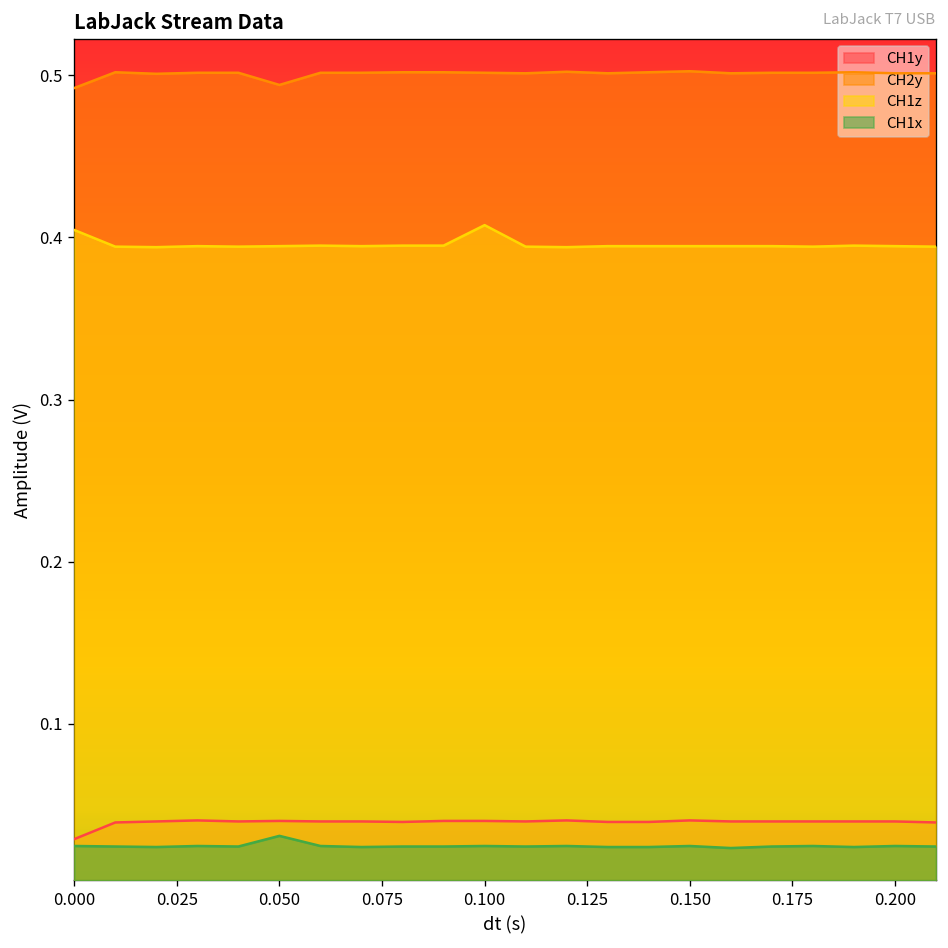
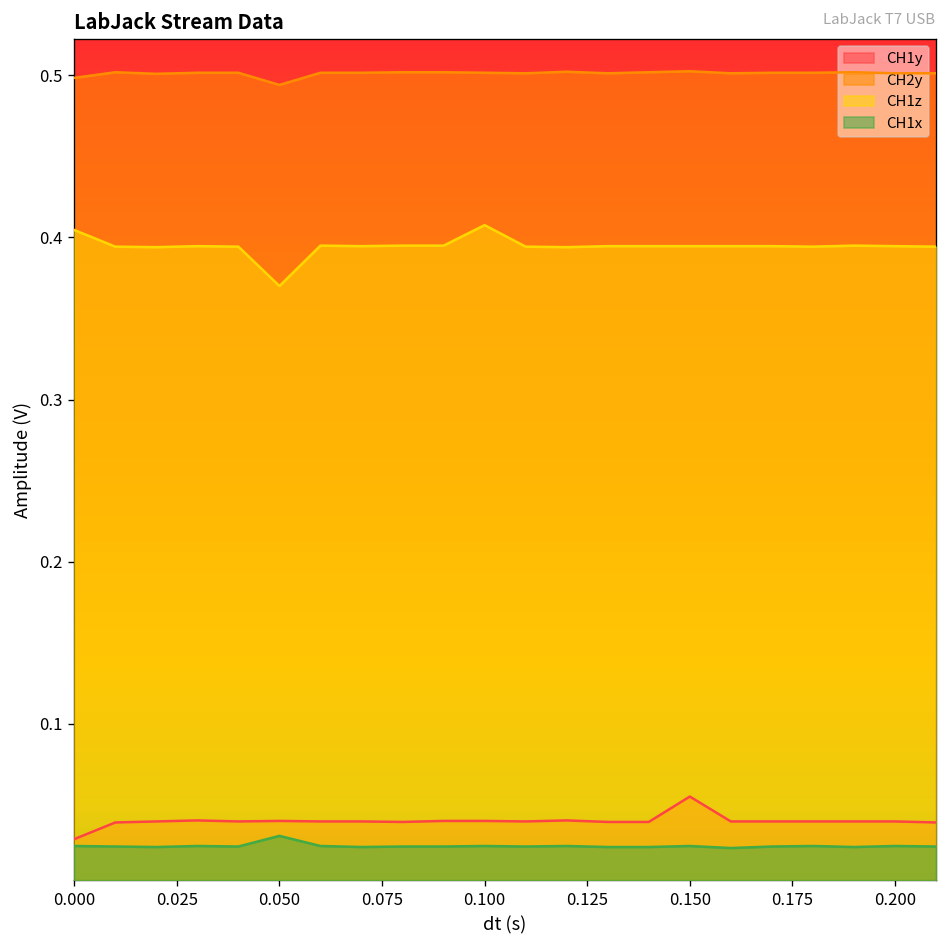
  {
    "CH1y": {
      "0.000": 0.029,
      "0.050": 0.040,
      "0.100": 0.040,
-     "0.150": 0.040,
+     "0.150": 0.055,
      "0.200": 0.040
    },
    "CH2y": {
-     "0.000": 0.492,
+     "0.000": 0.498,
      "0.050": 0.494,
      "0.100": 0.502,
      "0.150": 0.502
    },
    "CH1z": {
      "0.000": 0.405,
-     "0.050": 0.395,
+     "0.050": 0.370,
      "0.100": 0.408,
      "0.150": 0.395,
      "0.200": 0.395
    },
    "CH1x": {
      "0.000": 0.025,
      "0.050": 0.031,
      "0.100": 0.025,
      "0.150": 0.025,
      "0.200": 0.025
    }
  }
